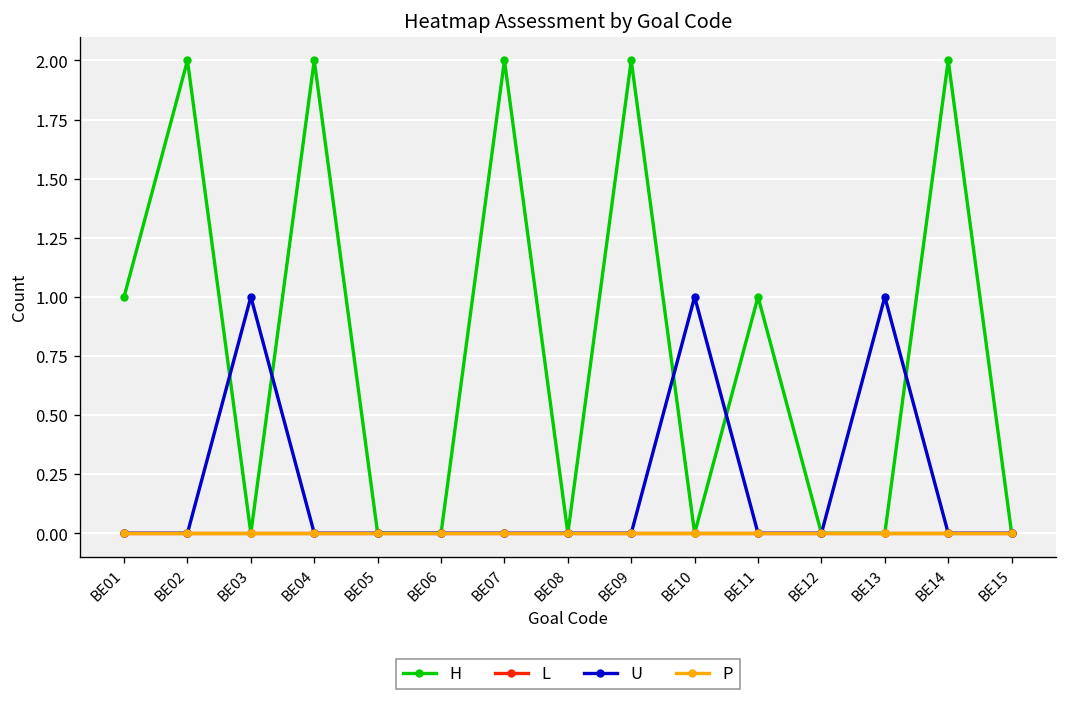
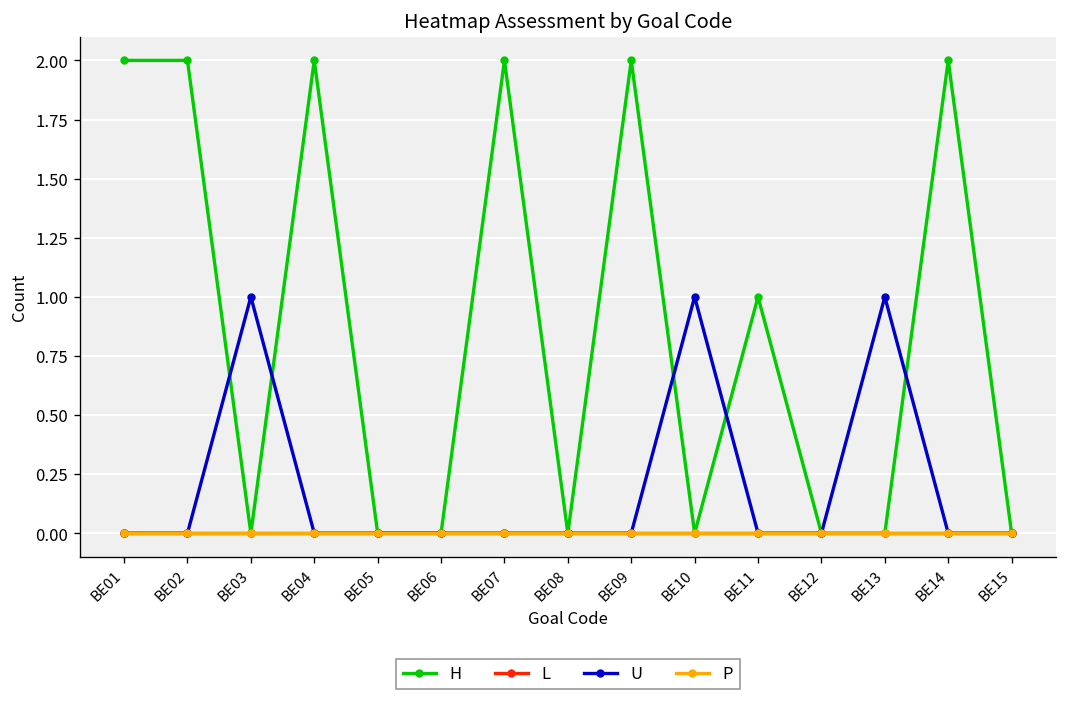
  {
    "H": {
-     "BE01": 1,
+     "BE01": 2,
      "BE02": 2,
      "BE04": 2,
      "BE07": 2,
      "BE09": 2,
      "BE11": 1,
      "BE14": 2
    },
    "U": {
      "BE03": 1,
      "BE10": 1,
      "BE13": 1
    }
  }
